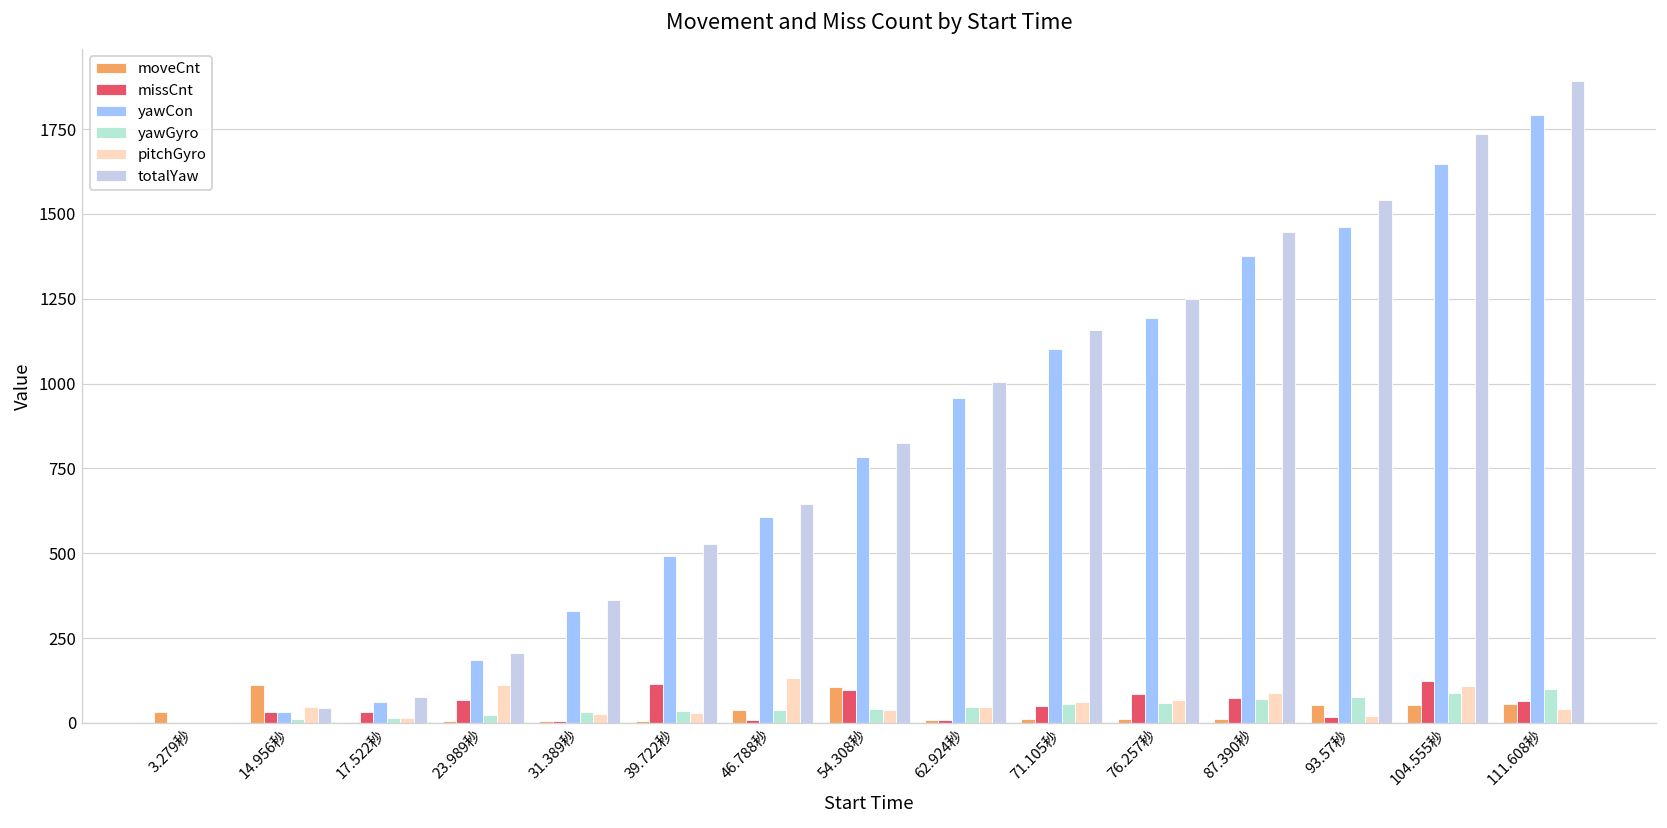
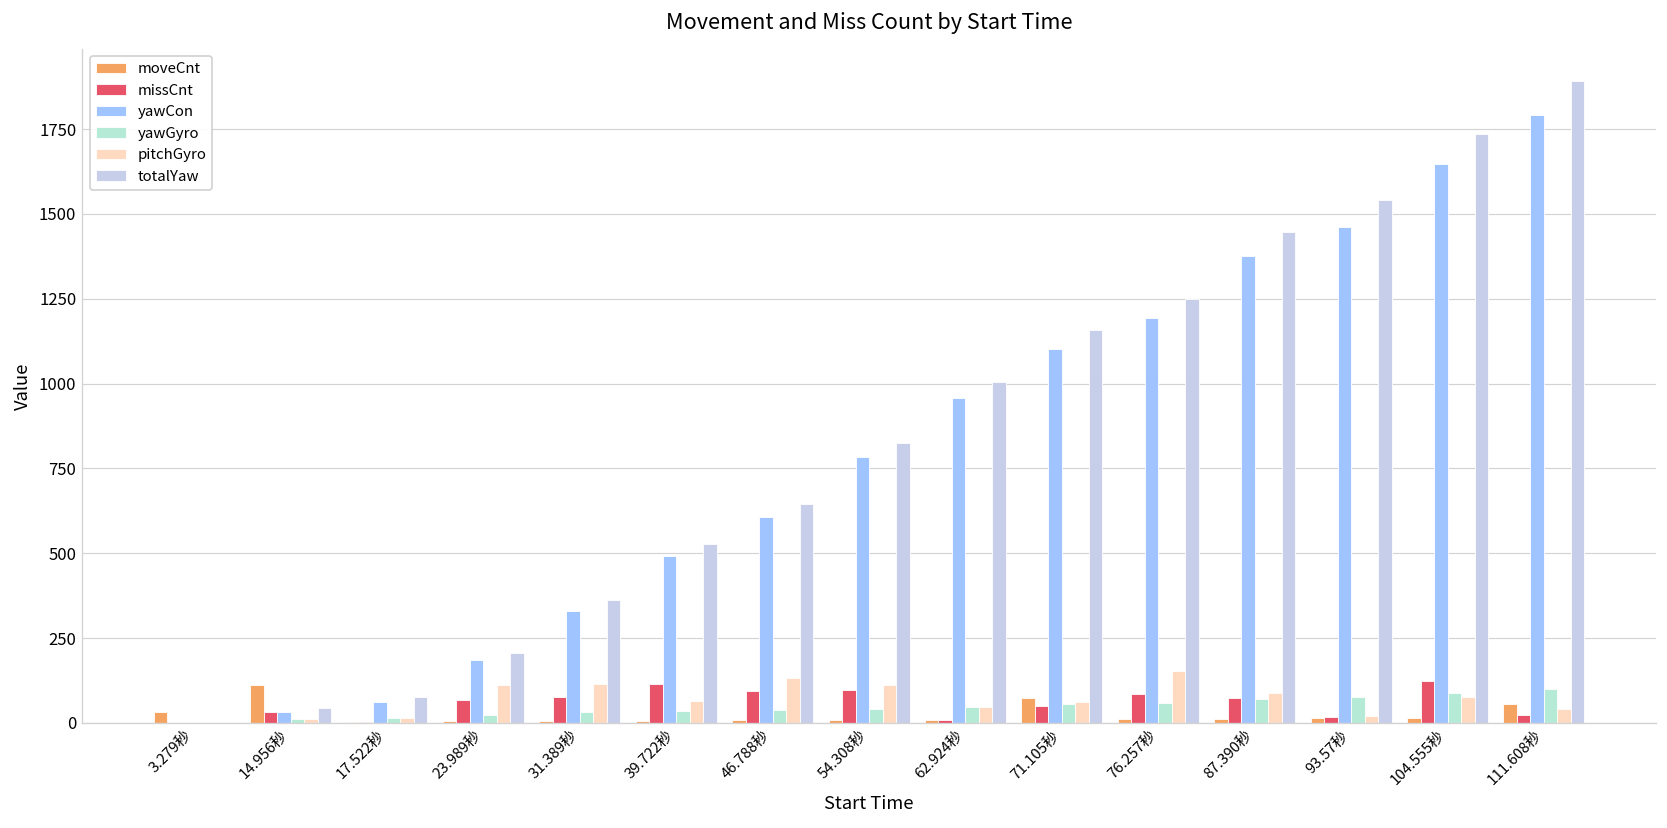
  {
    "moveCnt": {
      "3.279秒": 30,
      "14.956秒": 110,
-     "46.788秒": 40,
-     "54.308秒": 110,
+     "46.788秒": 10,
+     "54.308秒": 10,
      "62.924秒": 10,
-     "71.105秒": 10,
+     "71.105秒": 70,
      "76.257秒": 10,
      "87.390秒": 10,
-     "93.57秒": 50,
-     "104.555秒": 50,
+     "93.57秒": 10,
+     "104.555秒": 20,
      "111.608秒": 60
    },
    "missCnt": {
      "3.279秒": 0,
      "14.956秒": 30,
-     "17.522秒": 30,
+     "17.522秒": 0,
      "23.989秒": 70,
-     "31.389秒": 10,
+     "31.389秒": 80,
      "39.722秒": 120,
-     "46.788秒": 10,
+     "46.788秒": 100,
      "54.308秒": 100,
      "62.924秒": 10,
      "71.105秒": 50,
      "76.257秒": 80,
      "87.390秒": 80,
      "93.57秒": 20,
      "104.555秒": 120,
-     "111.608秒": 70
+     "111.608秒": 20
    },
    "pitchGyro": {
      "3.279秒": 0,
-     "14.956秒": 50,
+     "14.956秒": 10,
      "17.522秒": 10,
      "23.989秒": 110,
-     "31.389秒": 30,
-     "39.722秒": 30,
+     "31.389秒": 110,
+     "39.722秒": 60,
      "46.788秒": 130,
-     "54.308秒": 40,
+     "54.308秒": 110,
      "62.924秒": 50,
      "71.105秒": 60,
-     "76.257秒": 70,
+     "76.257秒": 150,
      "87.390秒": 90,
      "93.57秒": 20,
-     "104.555秒": 110,
+     "104.555秒": 80,
      "111.608秒": 40
    }
  }
